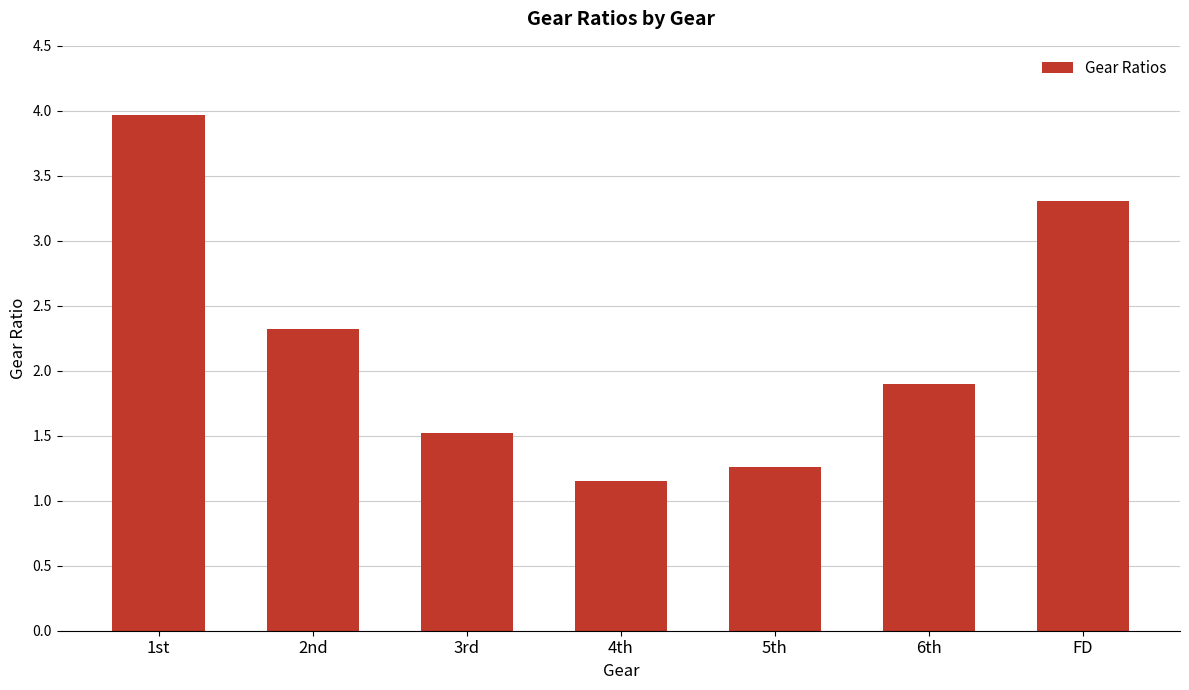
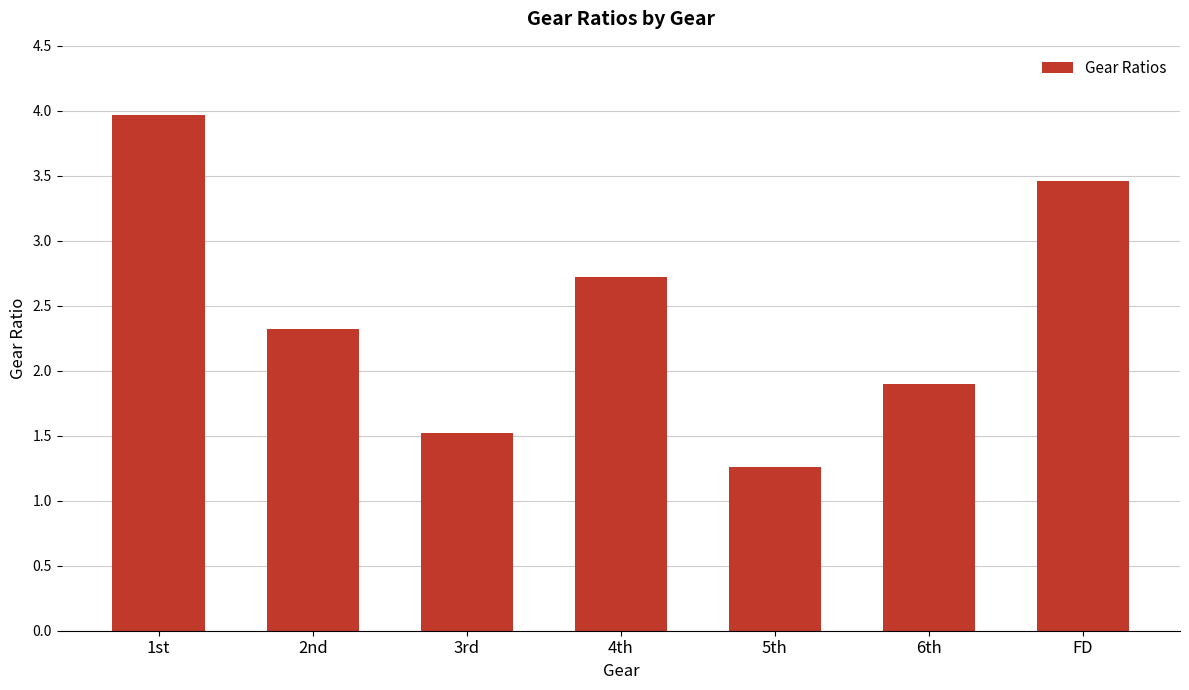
  {
    "1st": 3.97,
    "2nd": 2.32,
    "3rd": 1.52,
-   "4th": 1.15,
+   "4th": 2.72,
    "5th": 1.26,
    "6th": 1.90,
-   "FD": 3.31
+   "FD": 3.46
  }
